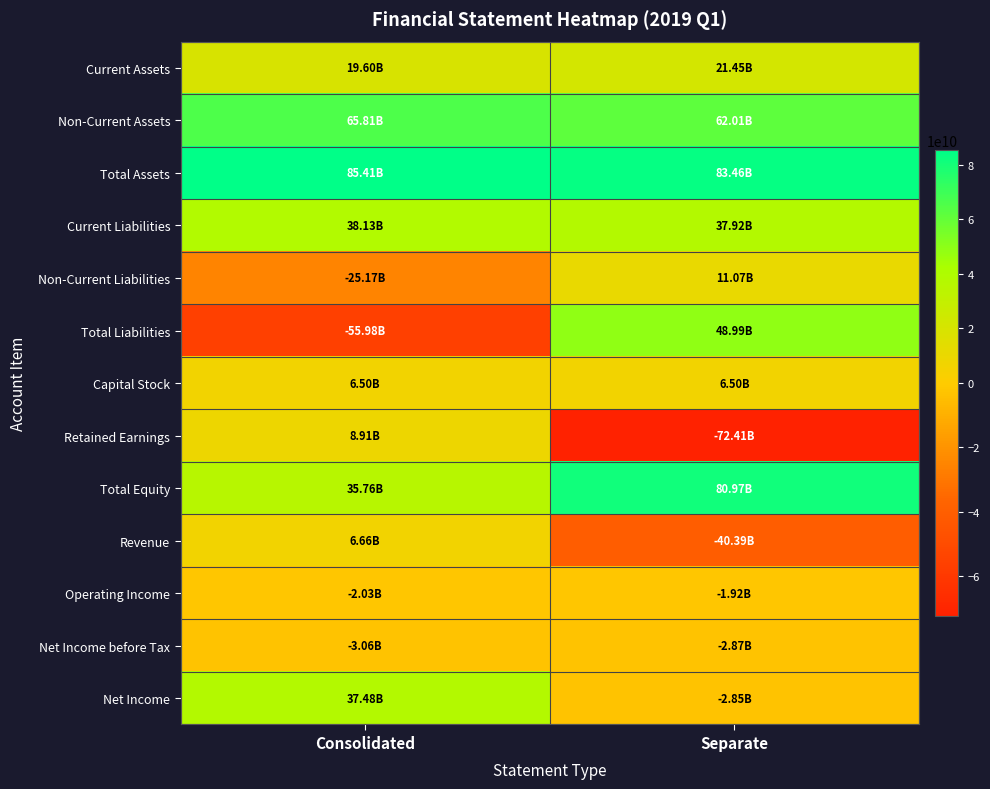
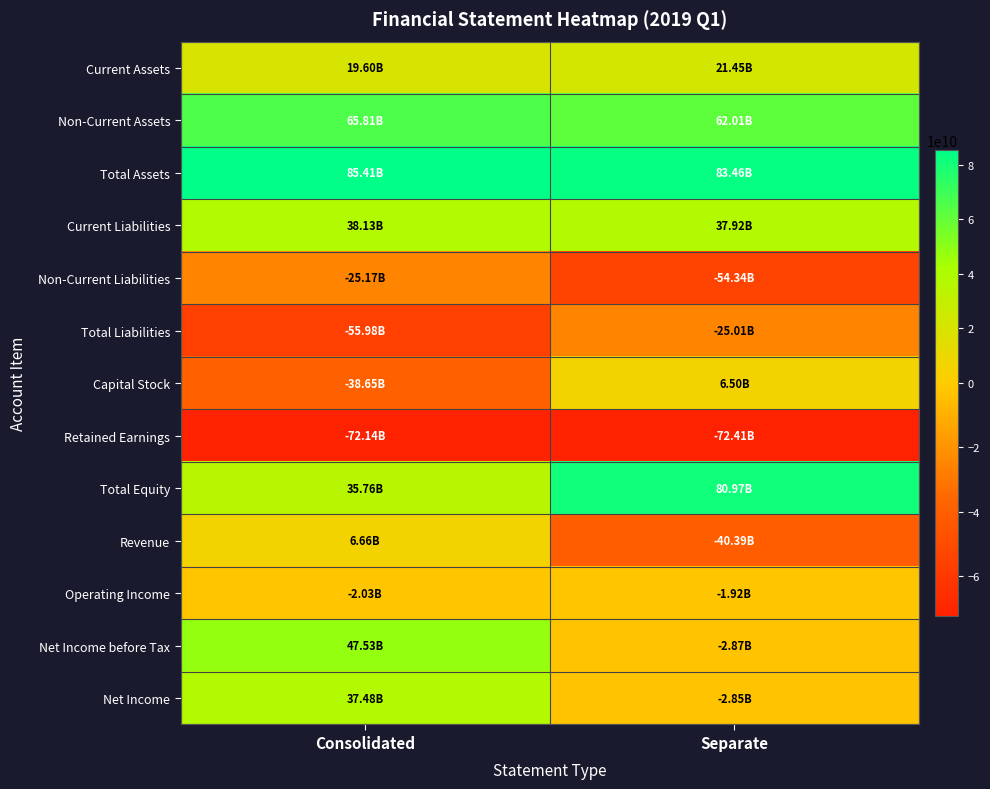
  {
    "Current Assets": {
      "Consolidated": "19.60B",
      "Separate": "21.45B"
    },
    "Non-Current Assets": {
      "Consolidated": "65.81B",
      "Separate": "62.01B"
    },
    "Total Assets": {
      "Consolidated": "85.41B",
      "Separate": "83.46B"
    },
    "Current Liabilities": {
      "Consolidated": "38.13B",
      "Separate": "37.92B"
    },
    "Non-Current Liabilities": {
      "Consolidated": "-25.17B",
-     "Separate": "11.07B"
+     "Separate": "-54.34B"
    },
    "Total Liabilities": {
      "Consolidated": "-55.98B",
-     "Separate": "48.99B"
+     "Separate": "-25.01B"
    },
    "Capital Stock": {
-     "Consolidated": "6.50B",
+     "Consolidated": "-38.65B",
      "Separate": "6.50B"
    },
    "Retained Earnings": {
-     "Consolidated": "8.91B",
+     "Consolidated": "-72.14B",
      "Separate": "-72.41B"
    },
    "Total Equity": {
      "Consolidated": "35.76B",
      "Separate": "80.97B"
    },
    "Revenue": {
      "Consolidated": "6.66B",
      "Separate": "-40.39B"
    },
    "Operating Income": {
      "Consolidated": "-2.03B",
      "Separate": "-1.92B"
    },
    "Net Income before Tax": {
-     "Consolidated": "-3.06B",
+     "Consolidated": "47.53B",
      "Separate": "-2.87B"
    },
    "Net Income": {
      "Consolidated": "37.48B",
      "Separate": "-2.85B"
    }
  }
